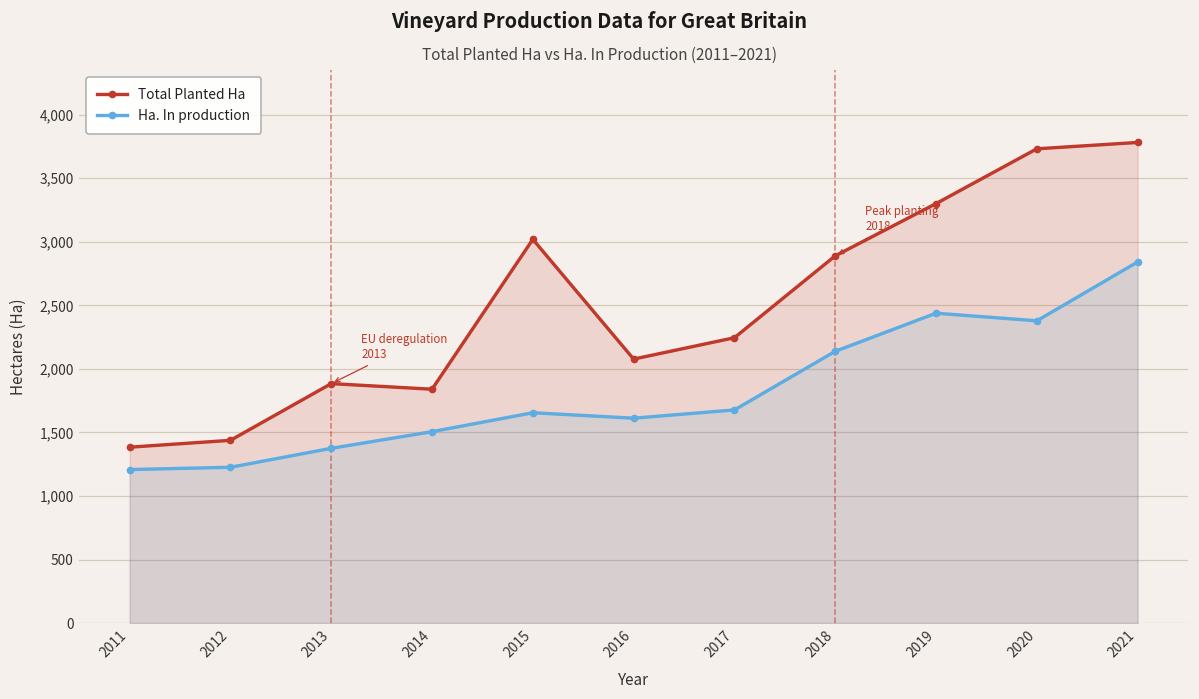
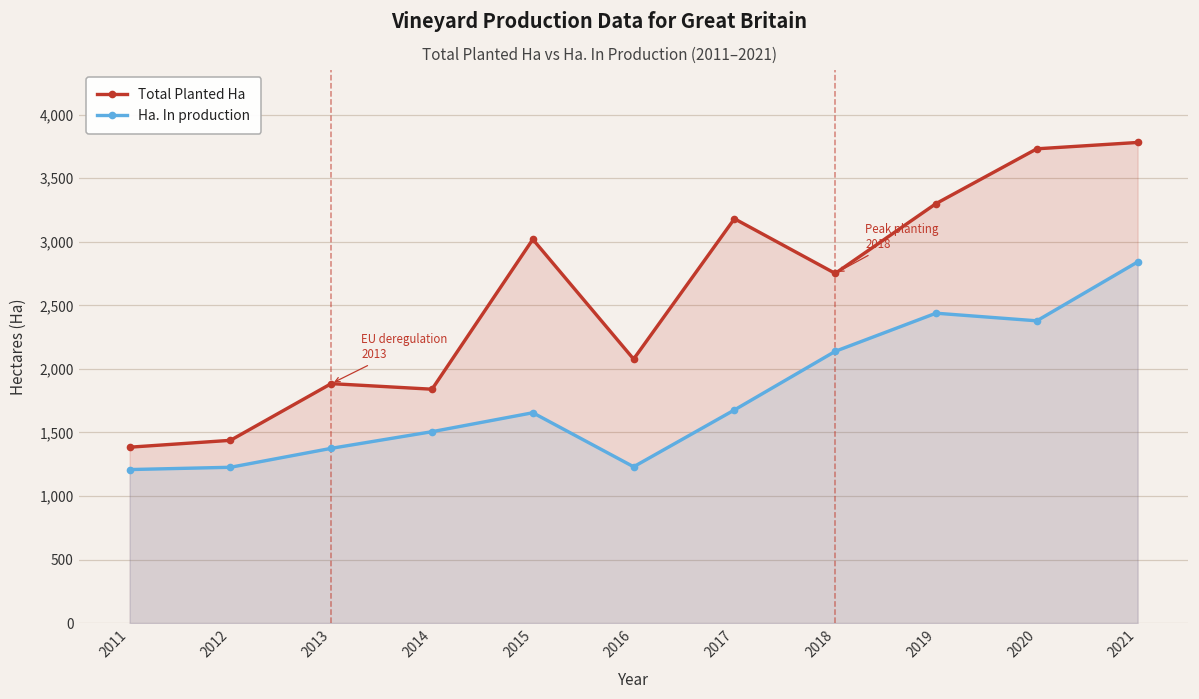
  {
    "Total Planted Ha": {
      "2011": "1,380",
      "2012": "1,440",
      "2014": "1,840",
      "2015": "3,020",
      "2016": "2,080",
-     "2017": "2,250",
-     "2018": "2,890",
+     "2017": "3,180",
+     "2018": "2,750",
      "2019": "3,300",
      "2020": "3,730",
      "2021": "3,780"
    },
    "Ha. In production": {
      "2011": "1,210",
      "2012": "1,230",
      "2013": "1,380",
      "2014": "1,510",
      "2015": "1,660",
-     "2016": "1,610",
+     "2016": "1,230",
      "2017": "1,680",
      "2018": "2,140",
      "2019": "2,440",
      "2020": "2,380",
      "2021": "2,840"
    }
  }
